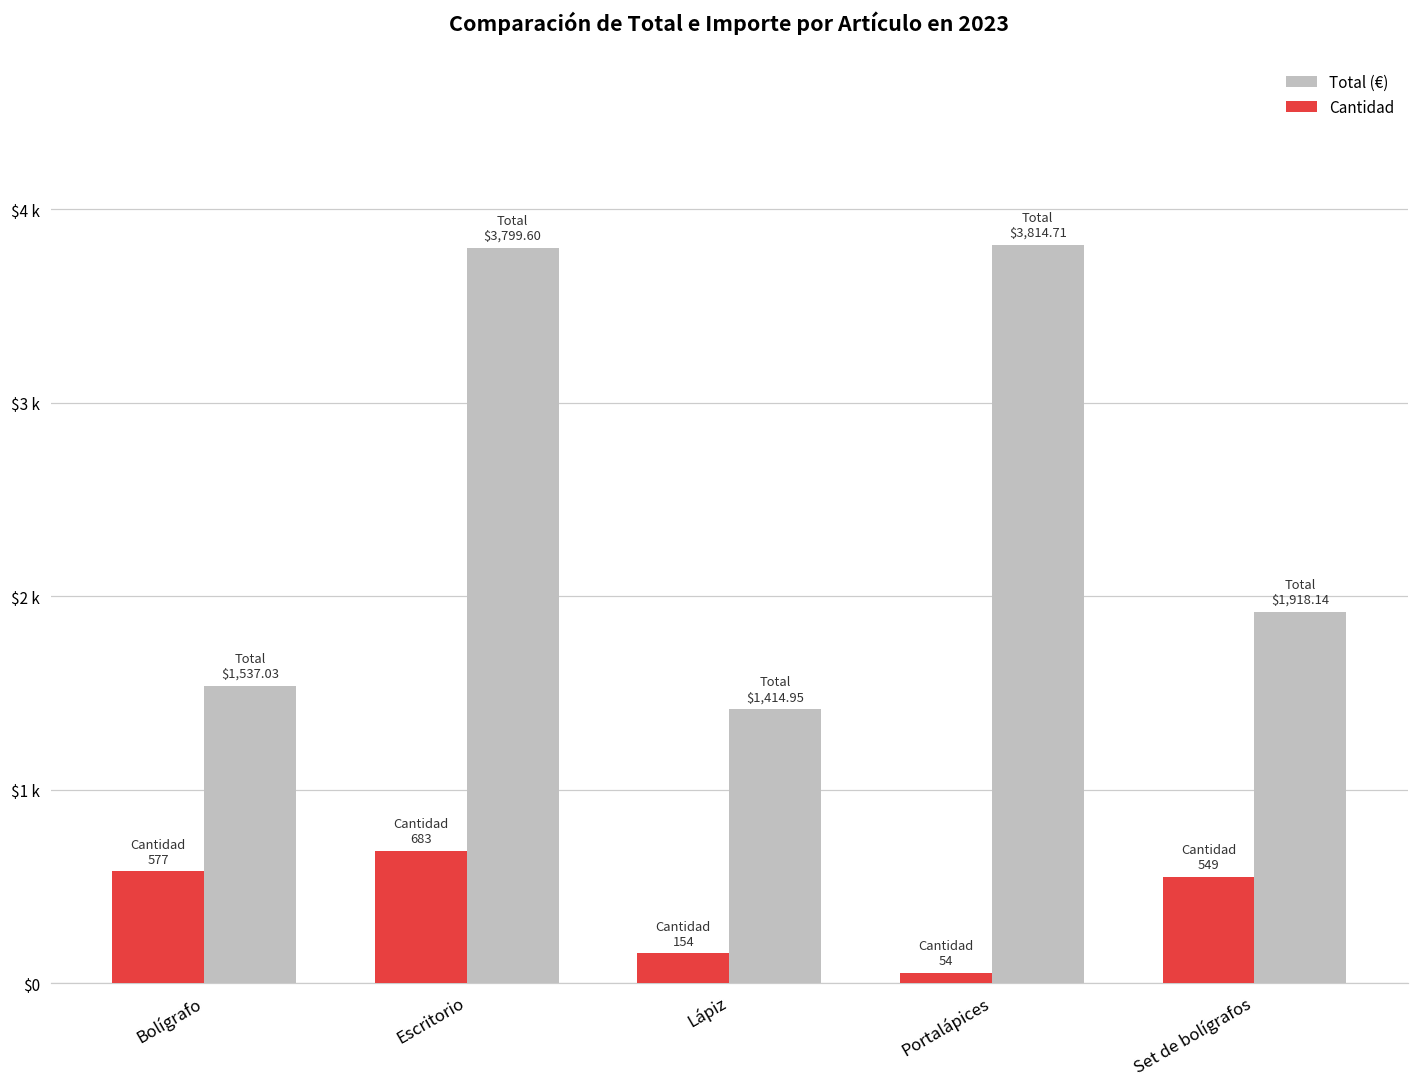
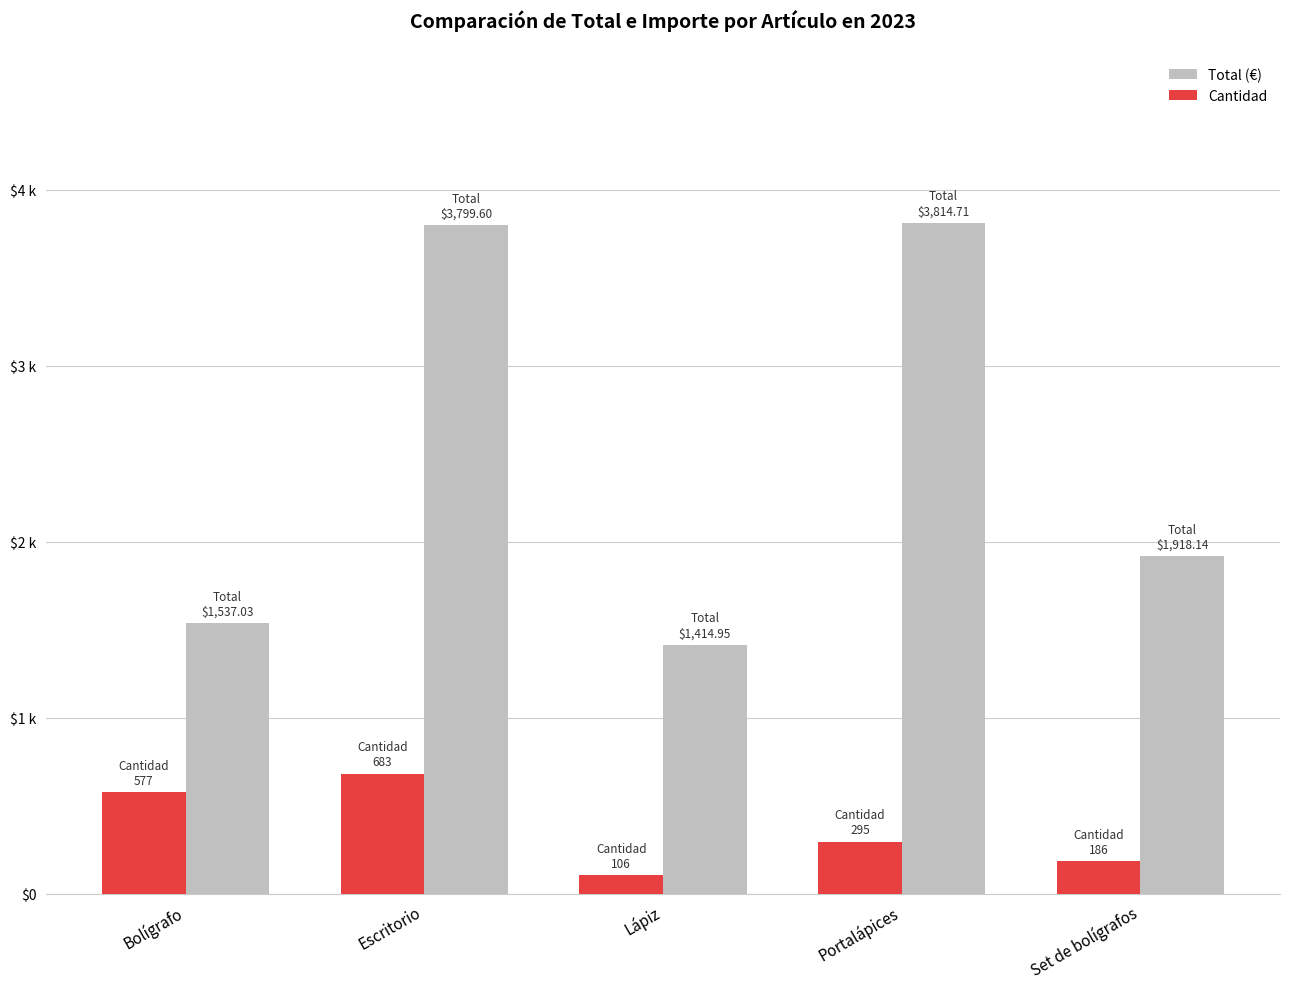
  {
    "Total (€)": {
      "Bolígrafo": "$1,537.03",
      "Escritorio": "$3,799.60",
      "Lápiz": "$1,414.95",
      "Portalápices": "$3,814.71",
      "Set de bolígrafos": "$1,918.14"
    },
    "Cantidad": {
      "Bolígrafo": "577",
      "Escritorio": "683",
-     "Lápiz": "154",
-     "Portalápices": "54",
-     "Set de bolígrafos": "549"
+     "Lápiz": "106",
+     "Portalápices": "295",
+     "Set de bolígrafos": "186"
    }
  }
